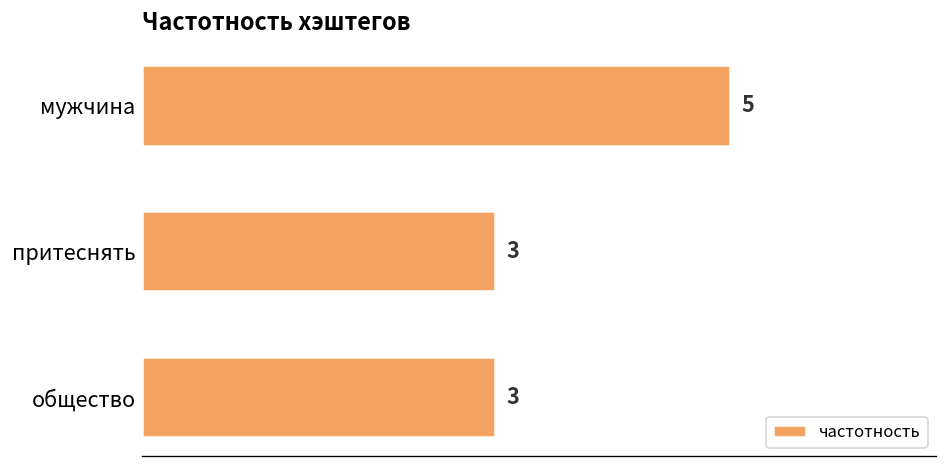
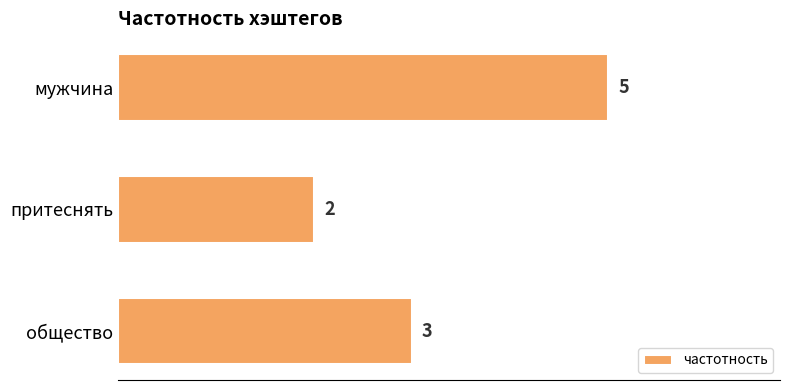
  {
    "мужчина": 5,
-   "притеснять": 3,
+   "притеснять": 2,
    "общество": 3
  }
